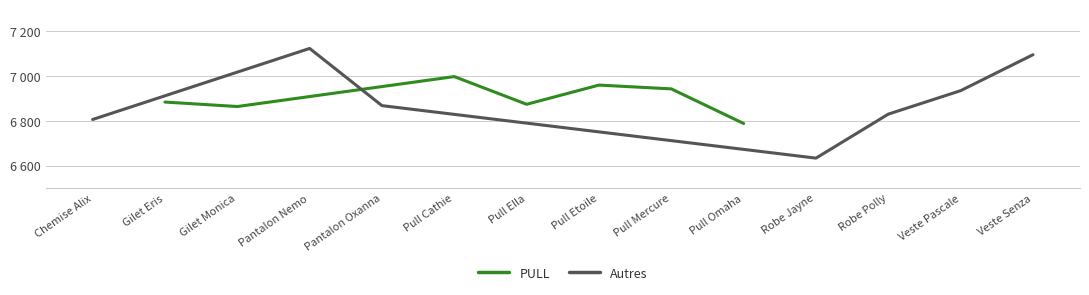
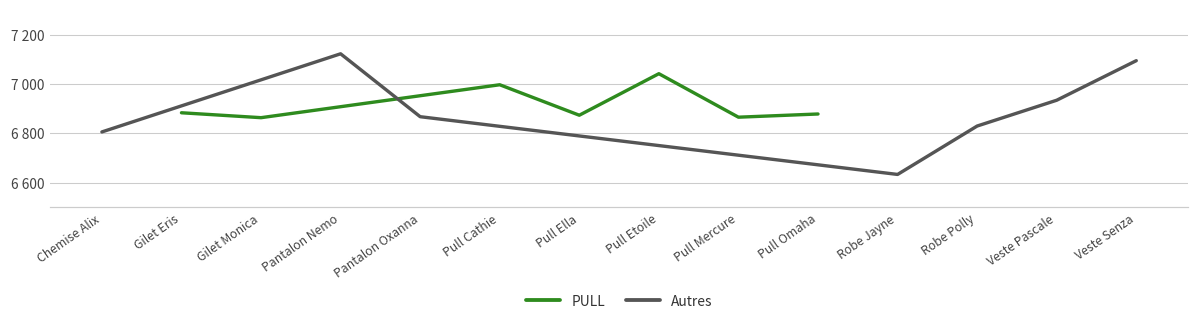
  {
    "PULL": {
      "Gilet Eris": 6880,
      "Gilet Monica": 6860,
      "Pull Cathie": 7000,
      "Pull Ella": 6870,
-     "Pull Etoile": 6960,
-     "Pull Mercure": 6940,
-     "Pull Omaha": 6790
+     "Pull Etoile": 7040,
+     "Pull Mercure": 6870,
+     "Pull Omaha": 6880
    },
    "Autres": {
      "Chemise Alix": 6810,
      "Pantalon Nemo": 7120,
      "Pantalon Oxanna": 6870,
      "Robe Jayne": 6630,
      "Robe Polly": 6830,
      "Veste Pascale": 6940,
      "Veste Senza": 7100
    }
  }
